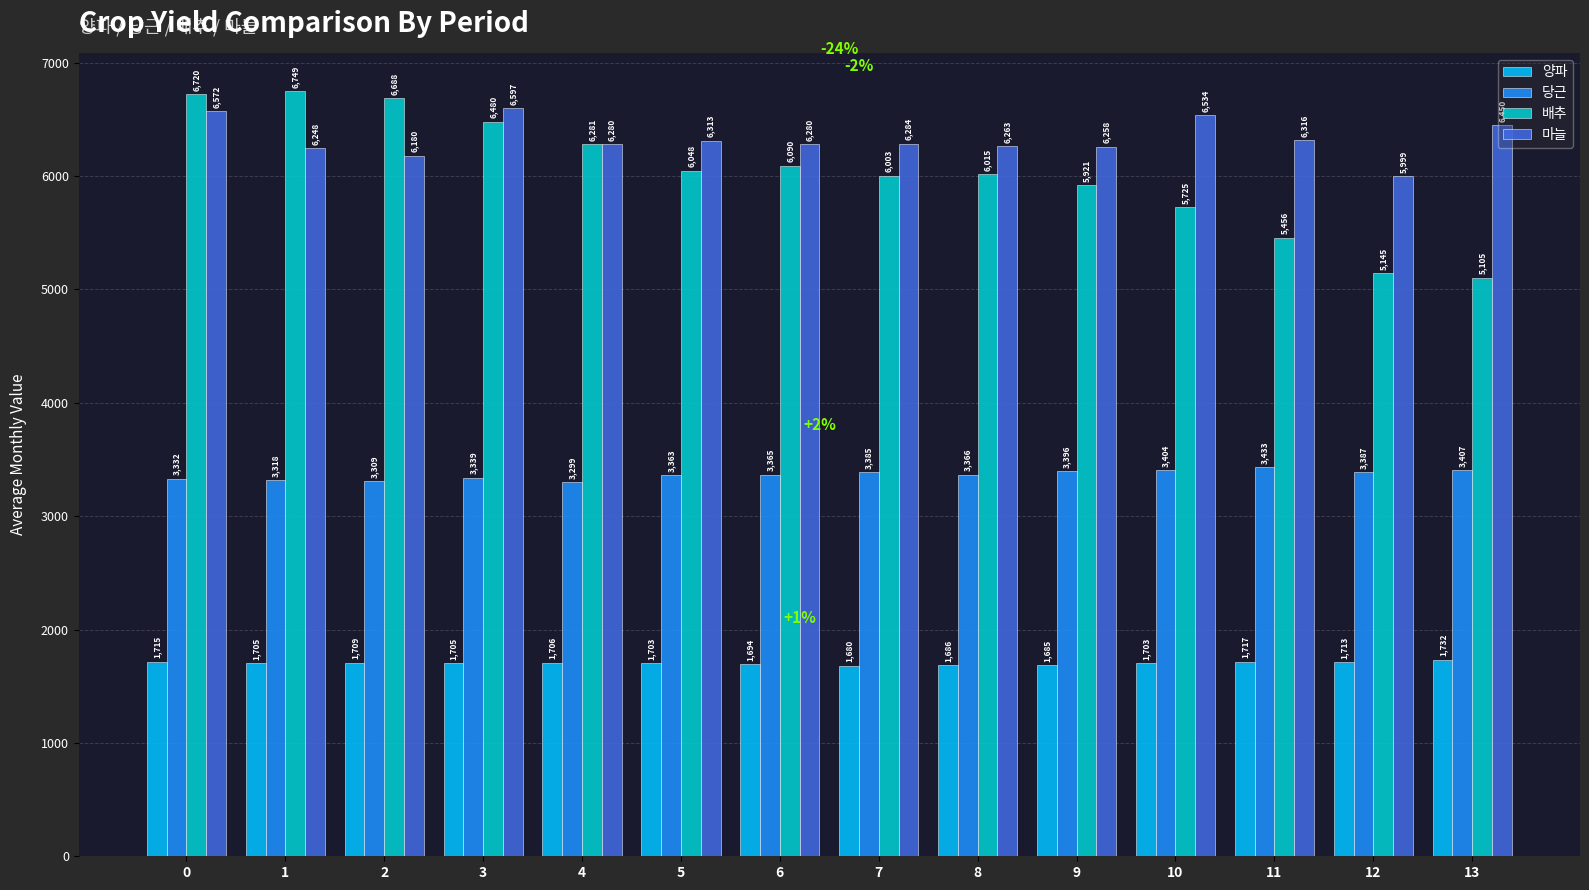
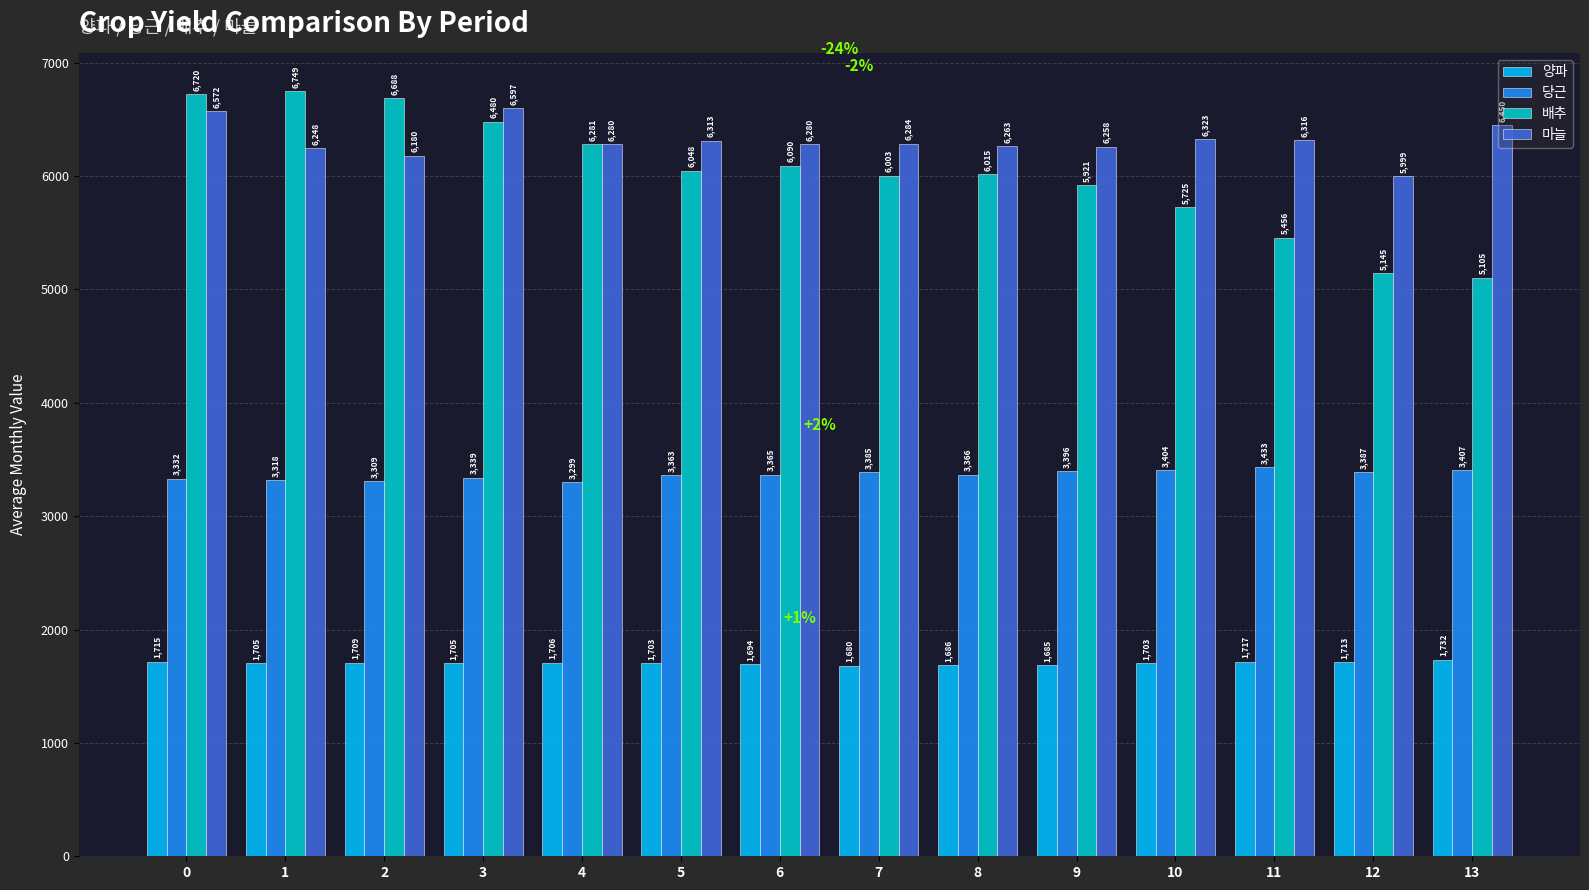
  {
    "마늘": {
      "0": "6,572",
      "1": "6,248",
      "2": "6,180",
      "3": "6,597",
      "4": "6,280",
      "5": "6,313",
      "6": "6,280",
      "7": "6,284",
      "8": "6,263",
      "9": "6,258",
-     "10": "6,534",
+     "10": "6,323",
      "11": "6,316",
      "12": "5,999"
    }
  }
